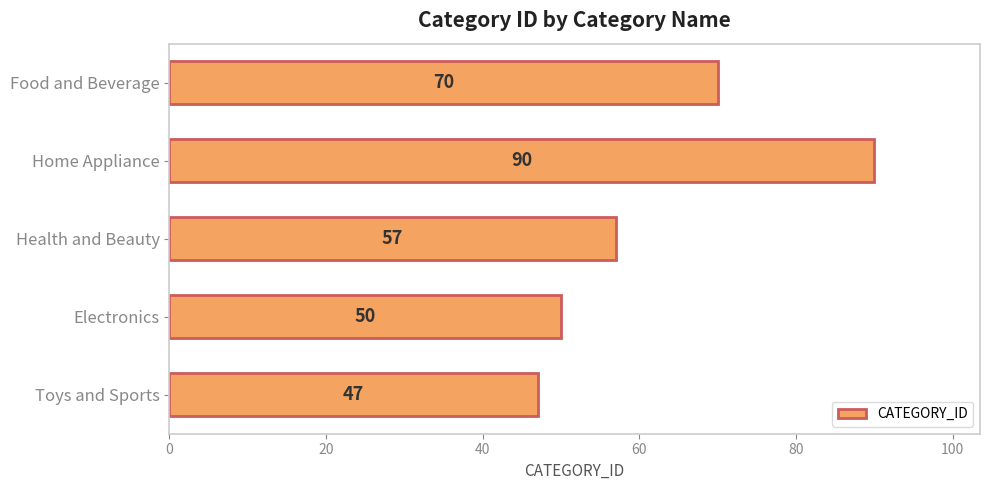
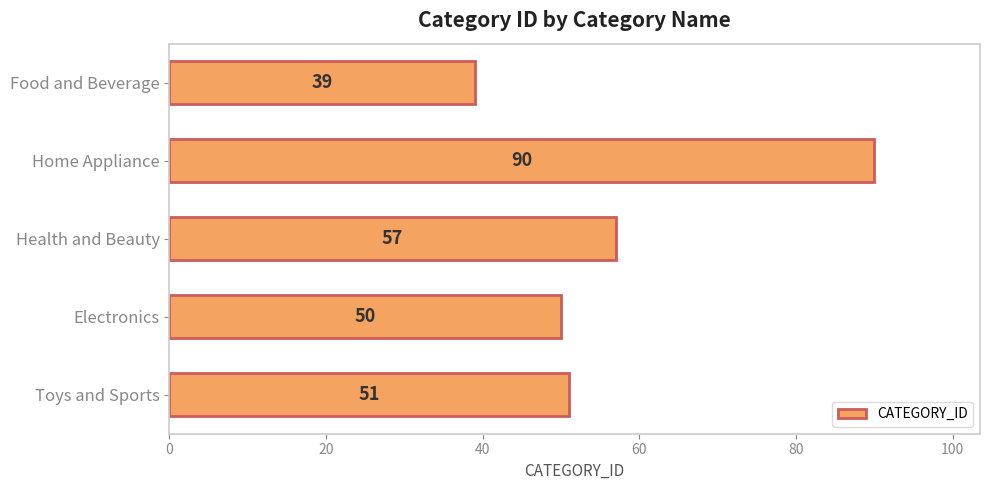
  {
-   "Food and Beverage": 70,
+   "Food and Beverage": 39,
    "Home Appliance": 90,
    "Health and Beauty": 57,
    "Electronics": 50,
-   "Toys and Sports": 47
+   "Toys and Sports": 51
  }
